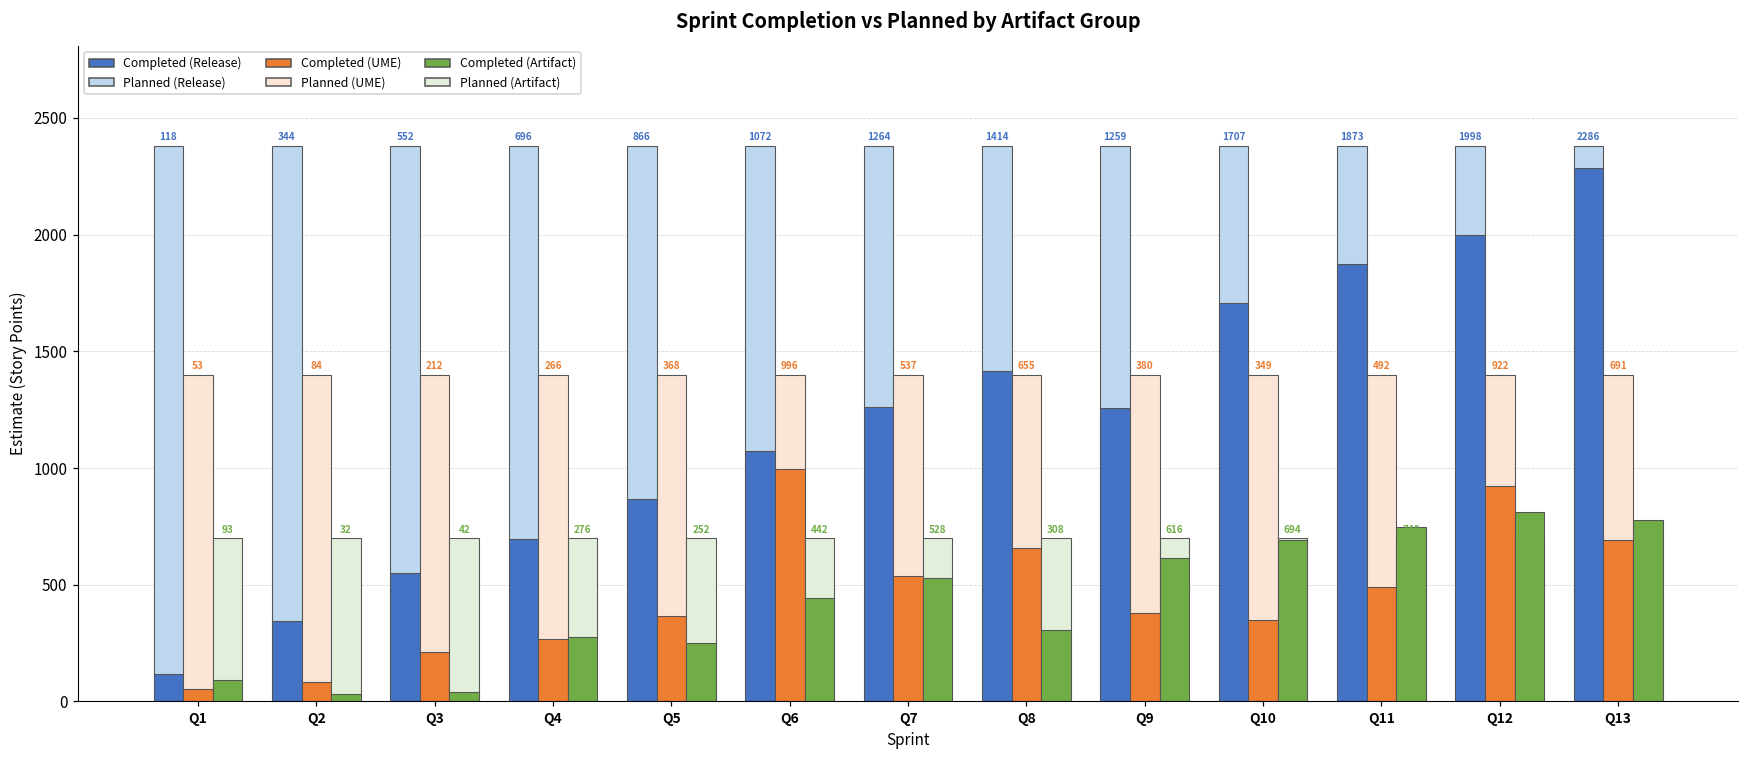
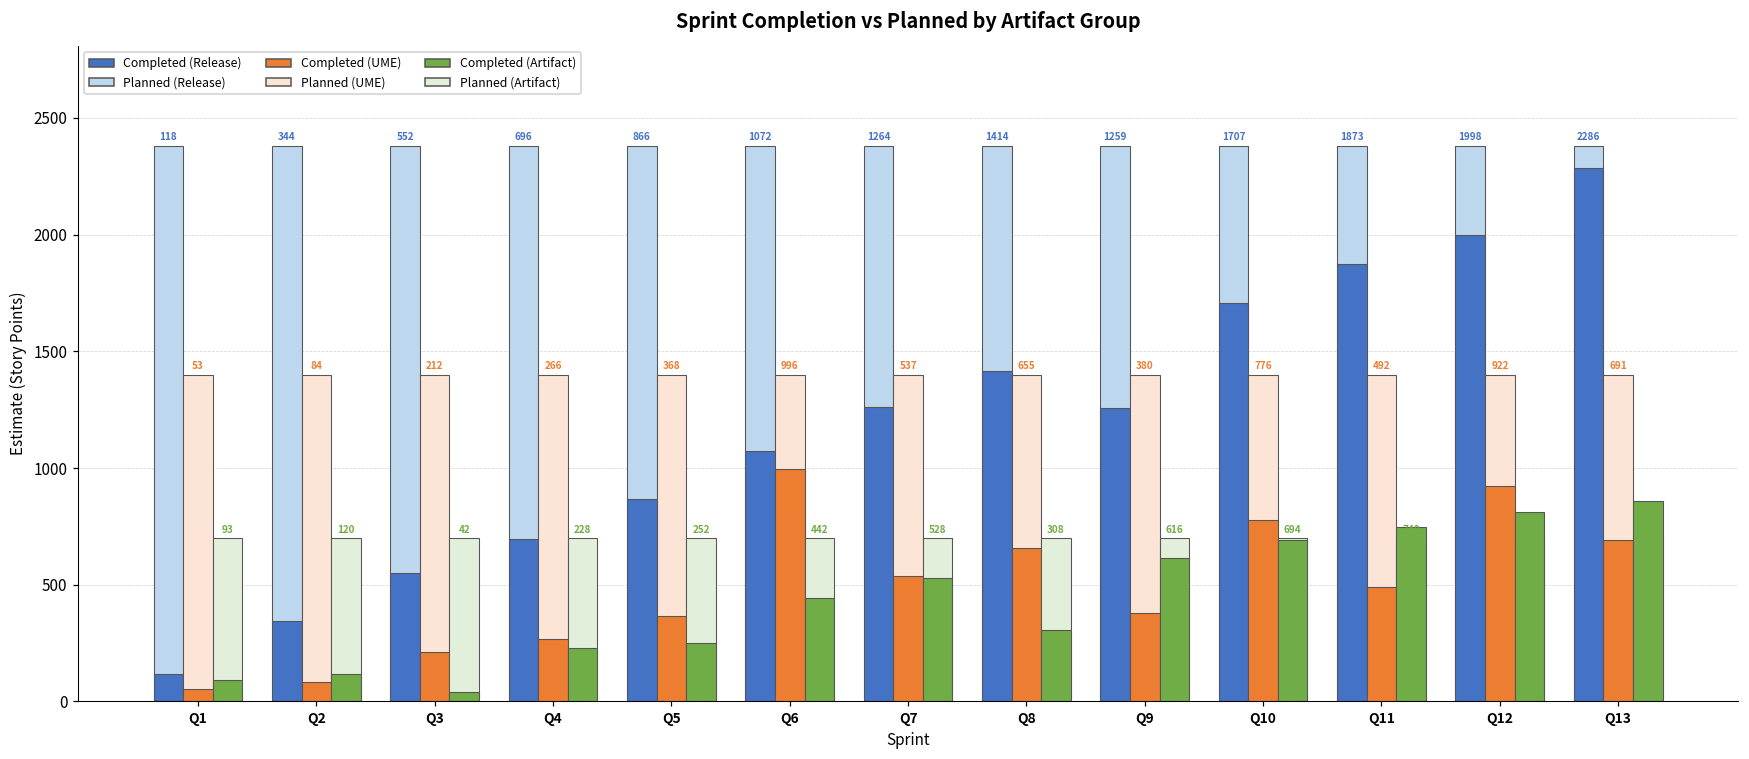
  {
    "Completed (UME)": {
-     "Q10": 349
+     "Q10": 776
    },
    "Completed (Artifact)": {
-     "Q2": 32,
-     "Q4": 276,
+     "Q2": 120,
+     "Q4": 228,
      "Q10": 694,
-     "Q13": 780
+     "Q13": 860
    }
  }
